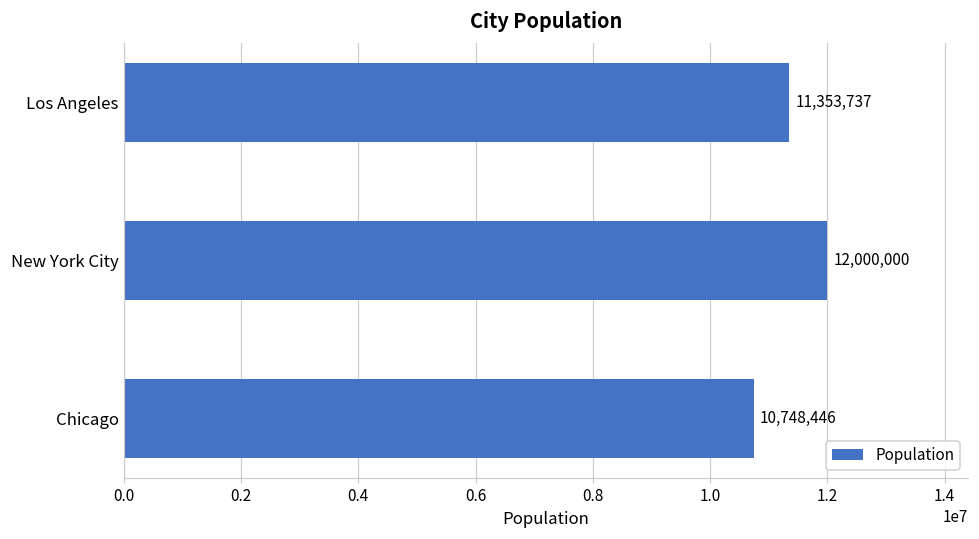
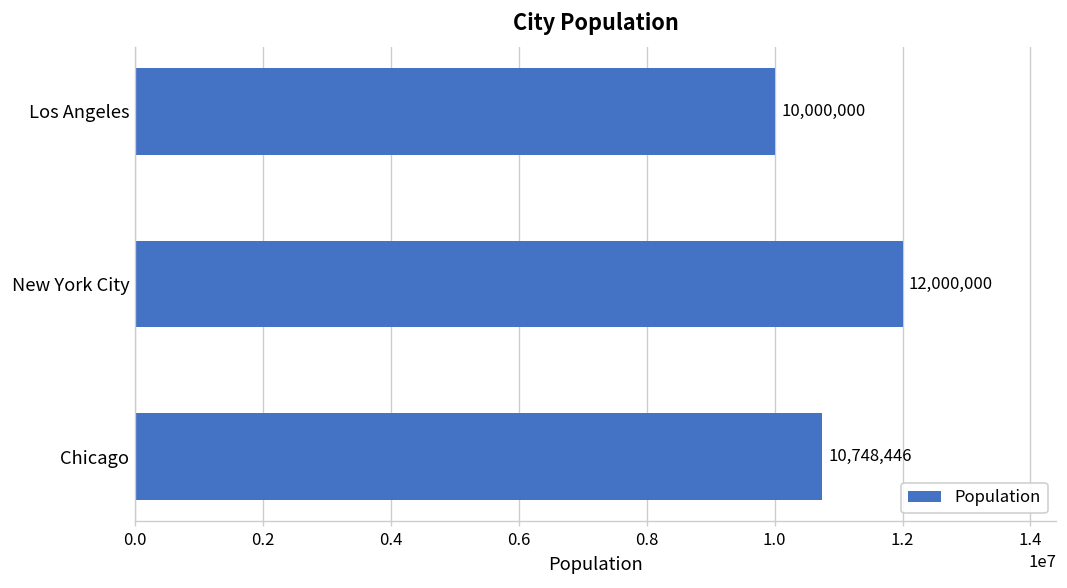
  {
-   "Los Angeles": "11,353,737",
+   "Los Angeles": "10,000,000",
    "New York City": "12,000,000",
    "Chicago": "10,748,446"
  }
